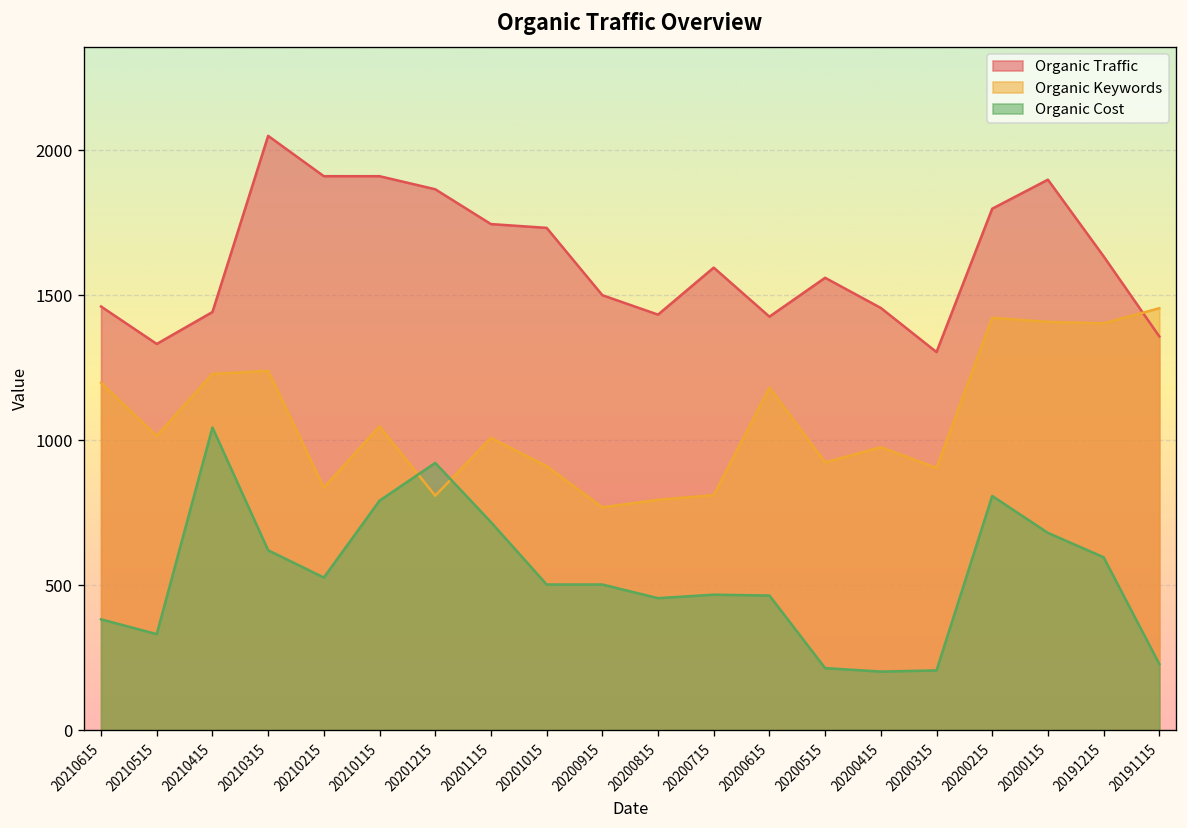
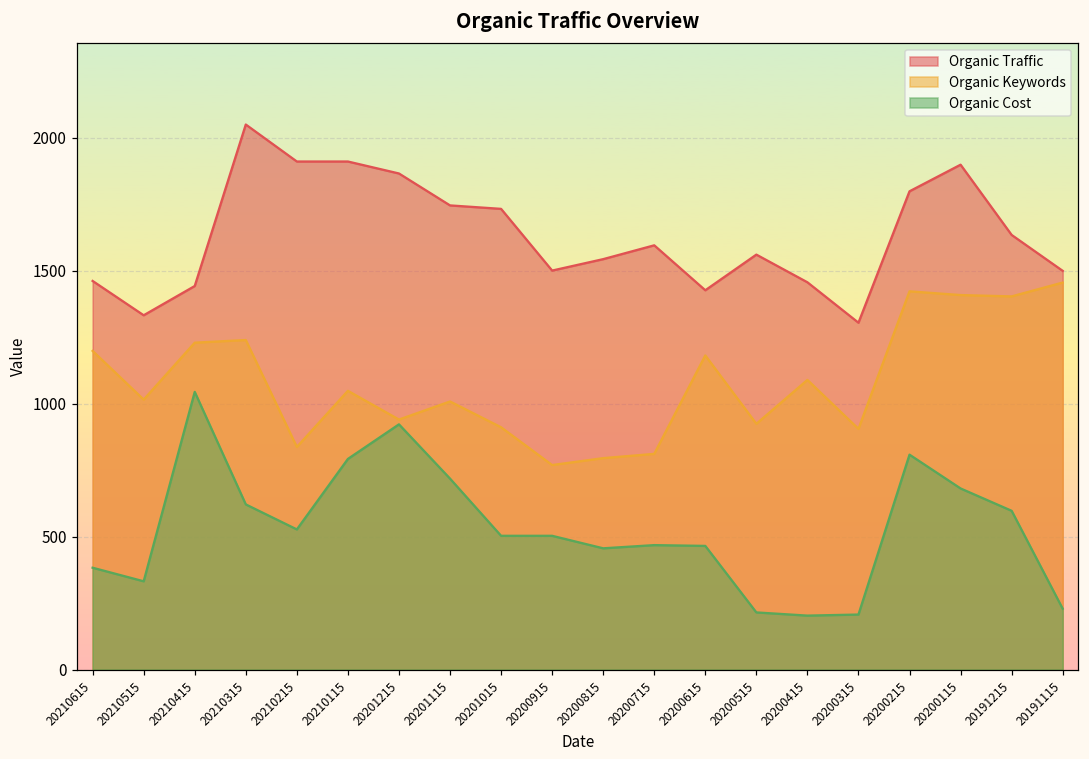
  {
    "Organic Traffic": {
      "20210615": 1460,
      "20210515": 1330,
      "20210415": 1440,
      "20210315": 2050,
      "20210215": 1910,
      "20210115": 1910,
      "20201215": 1870,
      "20201115": 1750,
      "20201015": 1730,
      "20200915": 1500,
-     "20200815": 1430,
+     "20200815": 1540,
      "20200715": 1600,
      "20200615": 1430,
      "20200515": 1560,
      "20200415": 1460,
      "20200315": 1300,
      "20200215": 1800,
      "20200115": 1900,
      "20191215": 1630,
-     "20191115": 1360
+     "20191115": 1500
    },
    "Organic Keywords": {
      "20210615": 1200,
      "20210515": 1020,
      "20210415": 1230,
      "20210315": 1240,
      "20210215": 840,
      "20210115": 1050,
-     "20201215": 810,
+     "20201215": 940,
      "20201115": 1010,
      "20201015": 910,
      "20200915": 770,
      "20200815": 800,
      "20200715": 810,
      "20200615": 1180,
      "20200515": 920,
-     "20200415": 980,
+     "20200415": 1090,
      "20200315": 910,
      "20200215": 1420,
      "20200115": 1410,
      "20191215": 1400,
      "20191115": 1460
    },
    "Organic Cost": {
      "20210615": 380,
      "20210515": 330,
      "20210415": 1040,
      "20210315": 620,
      "20210215": 530,
      "20210115": 790,
      "20201215": 920,
      "20201115": 720,
      "20201015": 500,
      "20200915": 500,
      "20200815": 460,
      "20200715": 470,
      "20200615": 470,
      "20200515": 220,
      "20200415": 200,
      "20200315": 210,
      "20200215": 810,
      "20200115": 680,
      "20191215": 600,
      "20191115": 230
    }
  }
